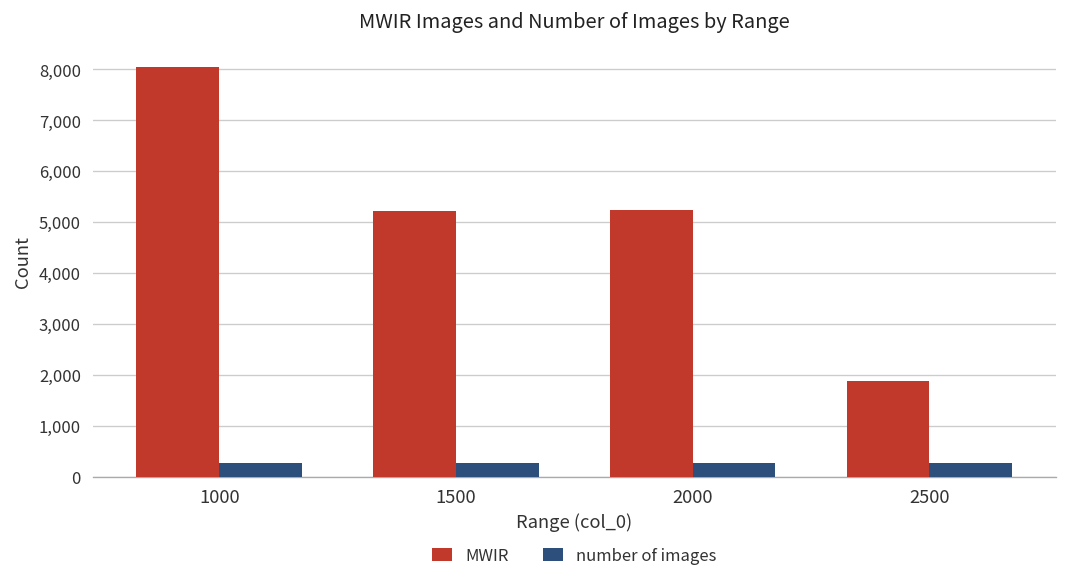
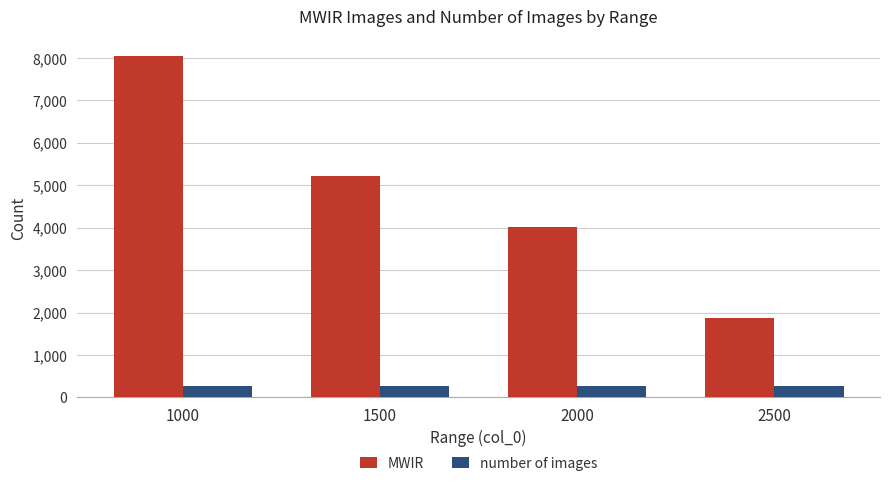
  {
    "MWIR": {
      "1000": "8,000",
      "1500": "5,200",
-     "2000": "5,200",
+     "2000": "4,000",
      "2500": "1,900"
    },
    "number of images": {
      "1000": "300",
      "1500": "300",
      "2000": "300",
      "2500": "300"
    }
  }
